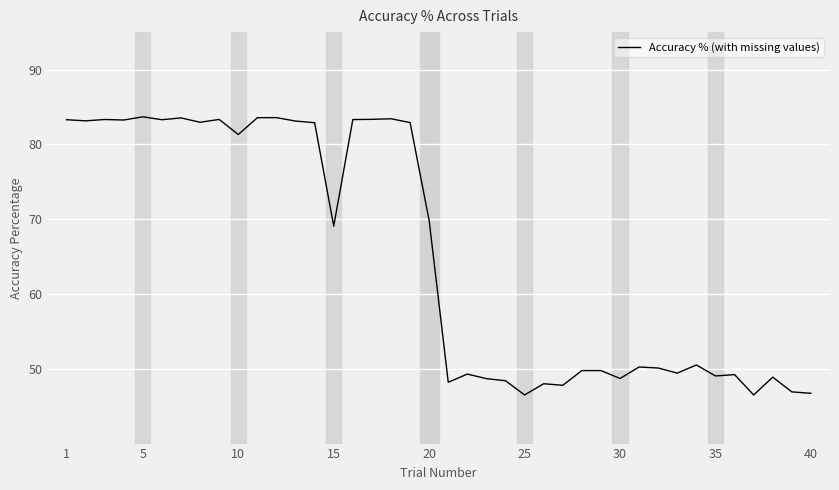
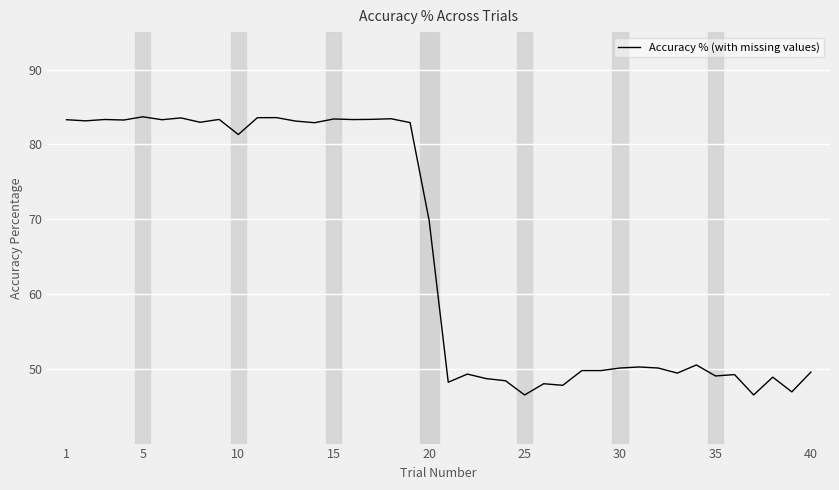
  {
    "1": 83,
    "5": 84,
    "10": 81,
-   "15": 69,
+   "15": 83,
    "20": 70,
    "25": 47,
-   "30": 49,
+   "30": 50,
    "35": 49,
-   "40": 47
+   "40": 50
  }
